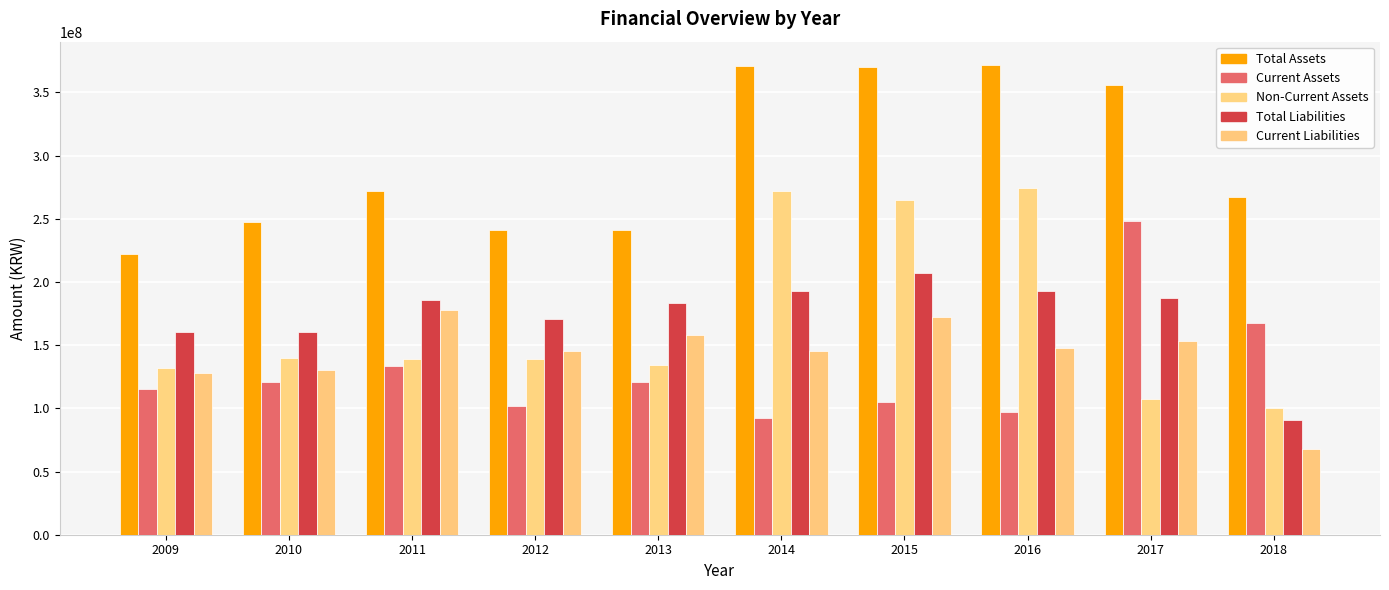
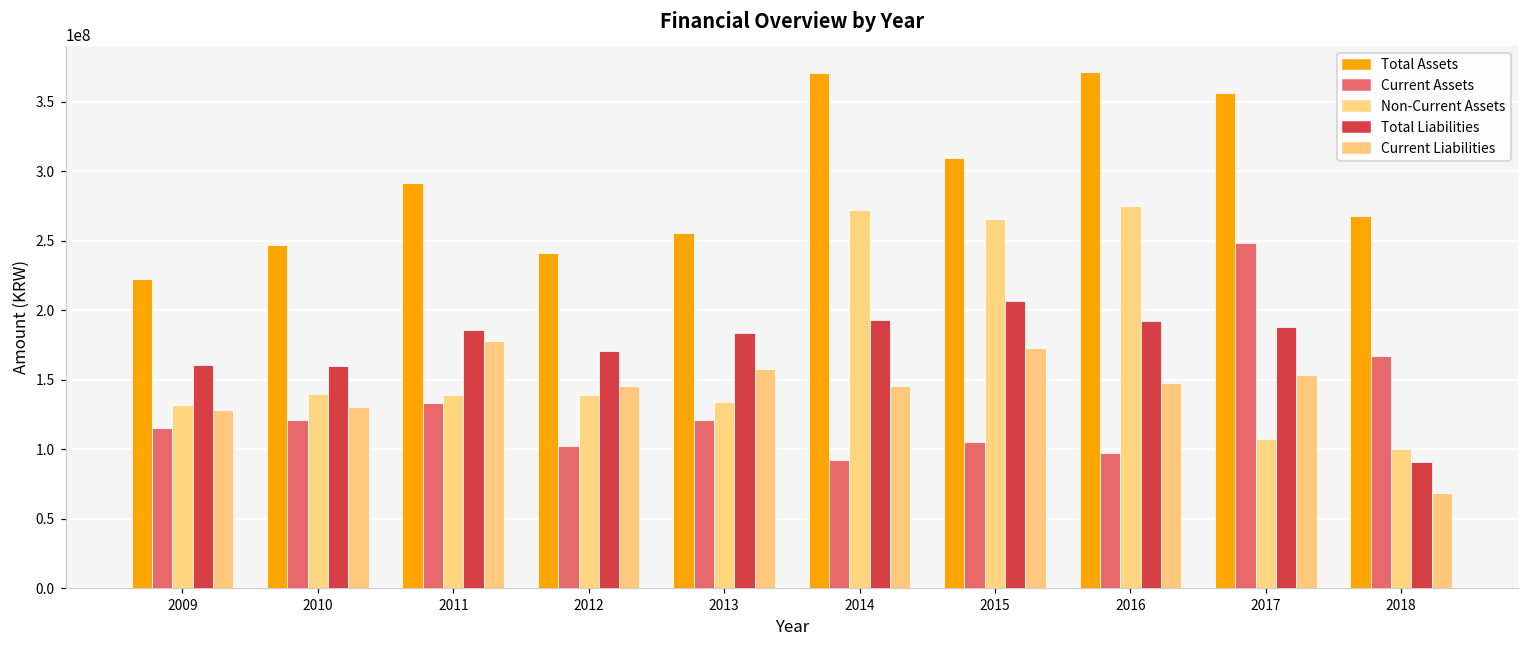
  {
    "Total Assets": {
      "2009": 223000000,
      "2010": 247000000,
-     "2011": 272000000,
+     "2011": 292000000,
      "2012": 241000000,
-     "2013": 242000000,
+     "2013": 255000000,
      "2014": 371000000,
-     "2015": 371000000,
+     "2015": 309000000,
      "2016": 372000000,
      "2017": 356000000,
      "2018": 267000000
    }
  }
